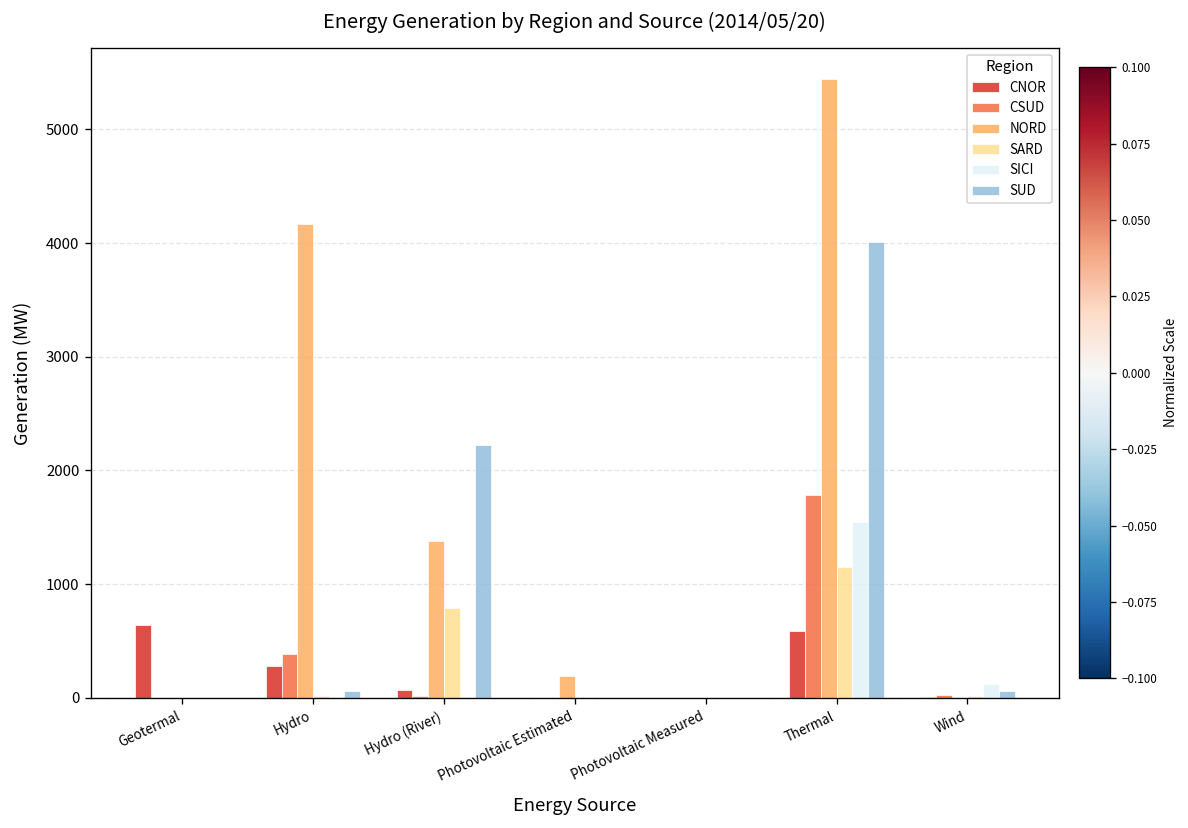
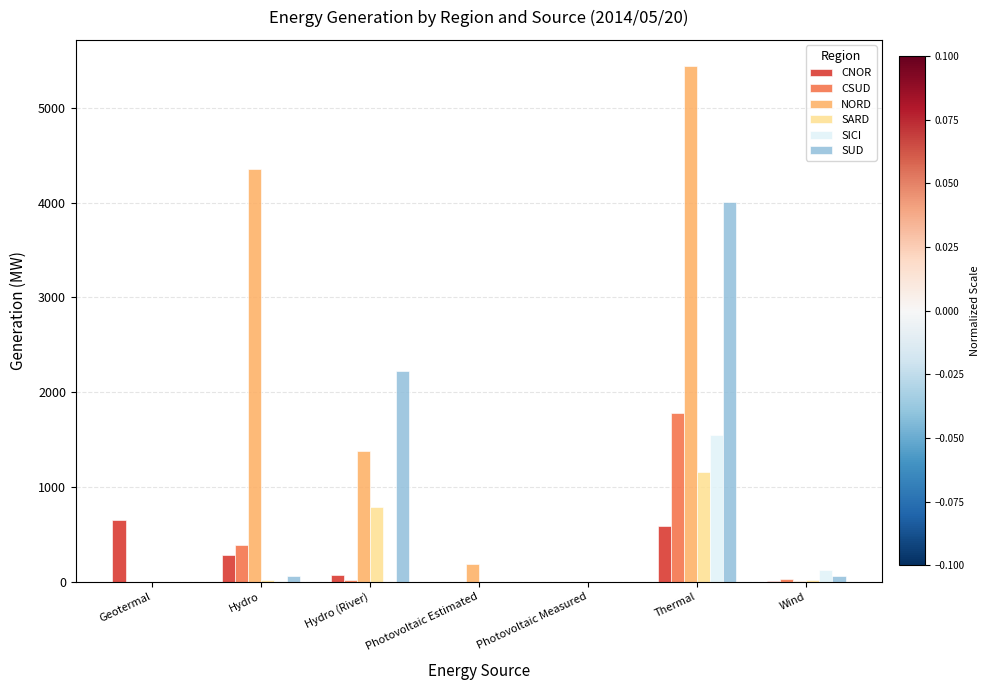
  {
    "CNOR": {
      "Geotermal": 600,
      "Hydro": 300,
      "Hydro (River)": 100,
      "Photovoltaic Estimated": 0,
      "Photovoltaic Measured": 0,
      "Thermal": 600
    },
    "CSUD": {
      "Geotermal": 0,
      "Hydro": 400,
      "Photovoltaic Estimated": 0,
      "Photovoltaic Measured": 0,
      "Thermal": 1800,
      "Wind": 0
    },
    "NORD": {
      "Geotermal": 0,
-     "Hydro": 4200,
+     "Hydro": 4400,
      "Hydro (River)": 1400,
      "Photovoltaic Estimated": 200,
      "Photovoltaic Measured": 0,
      "Thermal": 5400
    },
    "SARD": {
      "Geotermal": 0,
      "Hydro (River)": 800,
      "Photovoltaic Estimated": 0,
      "Photovoltaic Measured": 0,
      "Thermal": 1200
    },
    "SICI": {
      "Geotermal": 0,
      "Hydro (River)": 0,
      "Photovoltaic Estimated": 0,
      "Photovoltaic Measured": 0,
      "Thermal": 1500,
      "Wind": 100
    },
    "SUD": {
      "Geotermal": 0,
      "Hydro": 100,
      "Hydro (River)": 2200,
      "Photovoltaic Estimated": 0,
      "Photovoltaic Measured": 0,
      "Thermal": 4000,
      "Wind": 100
    }
  }
